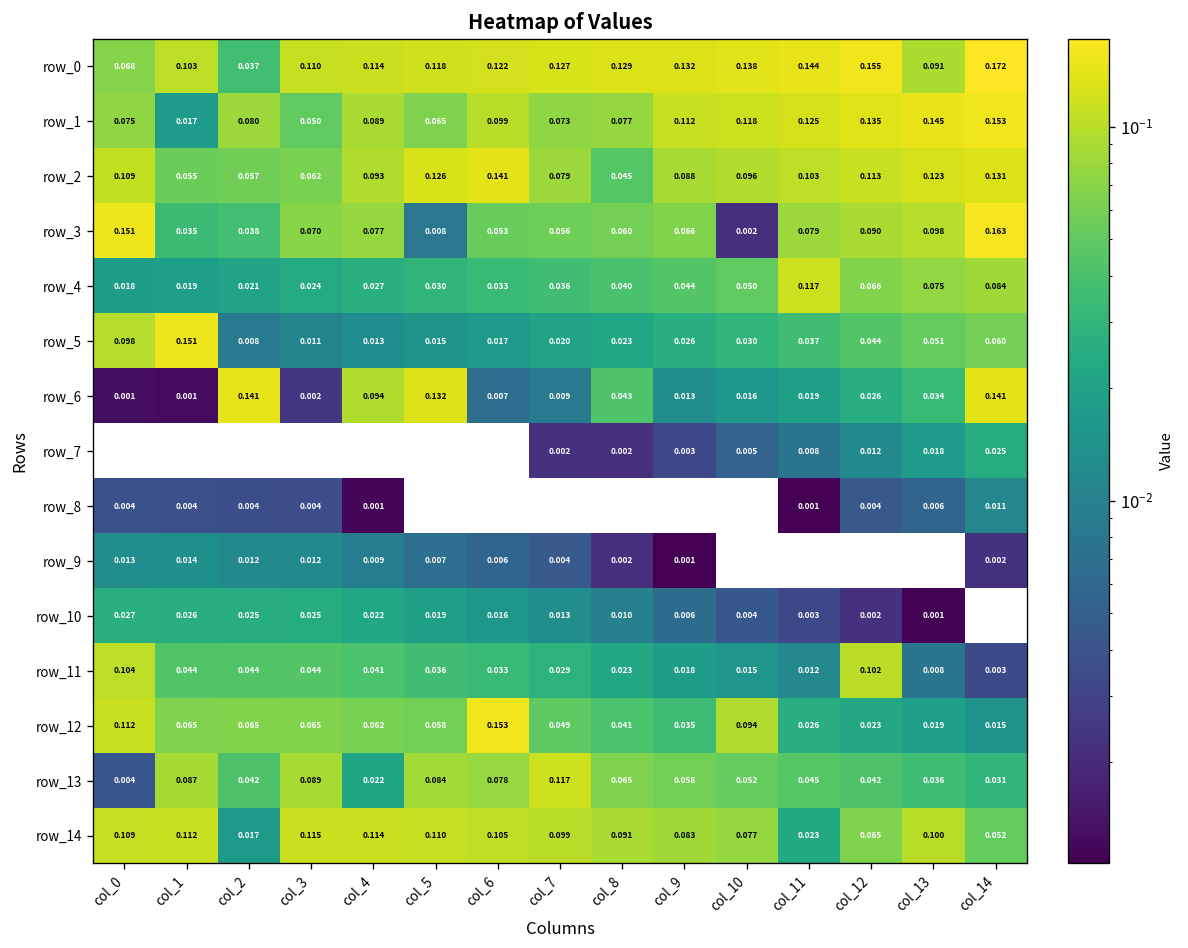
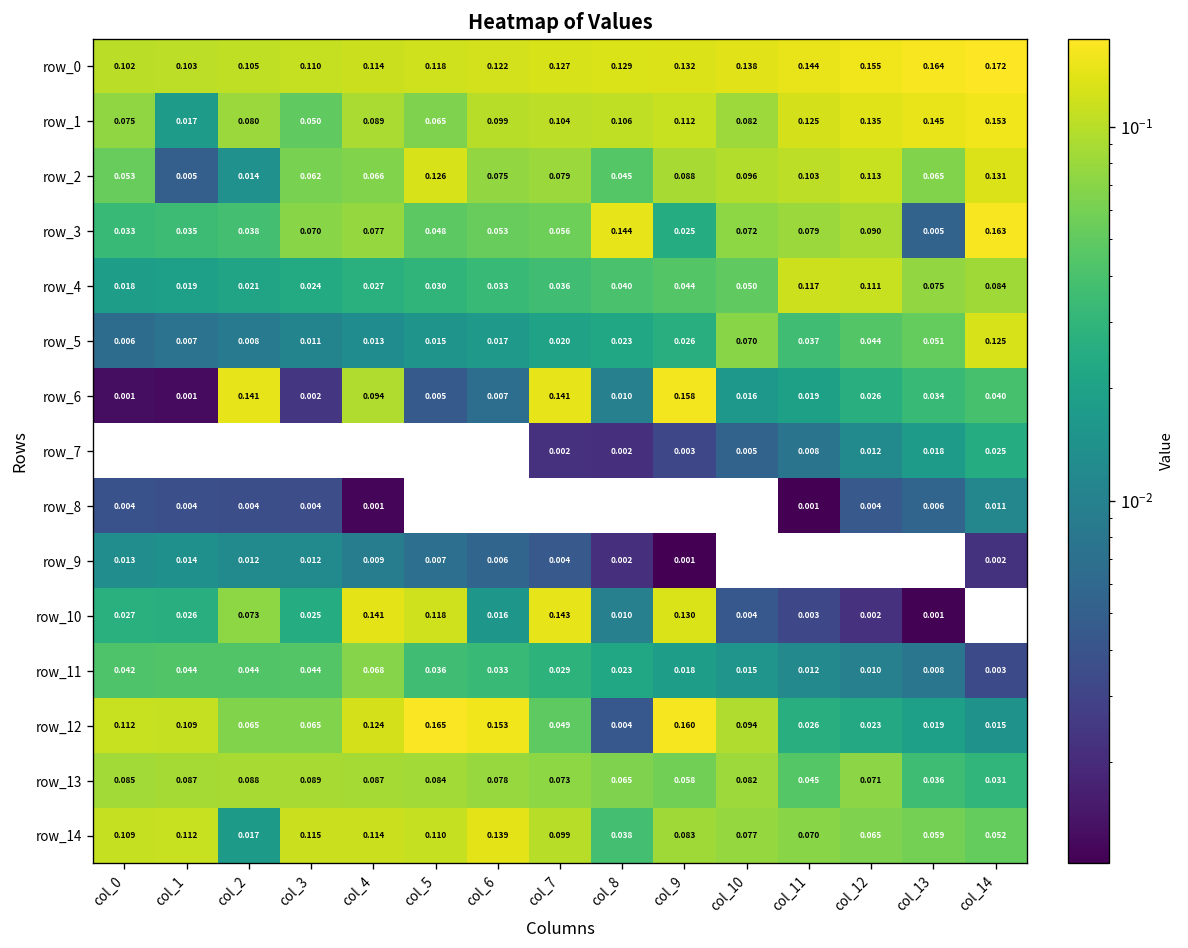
  {
    "row_0": {
-     "col_0": 0.068,
+     "col_0": 0.102,
      "col_1": 0.103,
-     "col_2": 0.037,
+     "col_2": 0.105,
      "col_3": 0.110,
      "col_4": 0.114,
      "col_5": 0.118,
      "col_6": 0.122,
      "col_7": 0.127,
      "col_8": 0.129,
      "col_9": 0.132,
      "col_10": 0.138,
      "col_11": 0.144,
      "col_12": 0.155,
-     "col_13": 0.091,
+     "col_13": 0.164,
      "col_14": 0.172
    },
    "row_1": {
      "col_0": 0.075,
      "col_1": 0.017,
      "col_2": 0.080,
      "col_3": 0.050,
      "col_4": 0.089,
      "col_5": 0.065,
      "col_6": 0.099,
-     "col_7": 0.073,
-     "col_8": 0.077,
+     "col_7": 0.104,
+     "col_8": 0.106,
      "col_9": 0.112,
-     "col_10": 0.118,
+     "col_10": 0.082,
      "col_11": 0.125,
      "col_12": 0.135,
      "col_13": 0.145,
      "col_14": 0.153
    },
    "row_2": {
-     "col_0": 0.109,
-     "col_1": 0.055,
-     "col_2": 0.057,
+     "col_0": 0.053,
+     "col_1": 0.005,
+     "col_2": 0.014,
      "col_3": 0.062,
-     "col_4": 0.093,
+     "col_4": 0.066,
      "col_5": 0.126,
-     "col_6": 0.141,
+     "col_6": 0.075,
      "col_7": 0.079,
      "col_8": 0.045,
      "col_9": 0.088,
      "col_10": 0.096,
      "col_11": 0.103,
      "col_12": 0.113,
-     "col_13": 0.123,
+     "col_13": 0.065,
      "col_14": 0.131
    },
    "row_3": {
-     "col_0": 0.151,
+     "col_0": 0.033,
      "col_1": 0.035,
      "col_2": 0.038,
      "col_3": 0.070,
      "col_4": 0.077,
-     "col_5": 0.008,
+     "col_5": 0.048,
      "col_6": 0.053,
      "col_7": 0.056,
-     "col_8": 0.060,
-     "col_9": 0.066,
-     "col_10": 0.002,
+     "col_8": 0.144,
+     "col_9": 0.025,
+     "col_10": 0.072,
      "col_11": 0.079,
      "col_12": 0.090,
-     "col_13": 0.098,
+     "col_13": 0.005,
      "col_14": 0.163
    },
    "row_4": {
      "col_0": 0.018,
      "col_1": 0.019,
      "col_2": 0.021,
      "col_3": 0.024,
      "col_4": 0.027,
      "col_5": 0.030,
      "col_6": 0.033,
      "col_7": 0.036,
      "col_8": 0.040,
      "col_9": 0.044,
      "col_10": 0.050,
      "col_11": 0.117,
-     "col_12": 0.066,
+     "col_12": 0.111,
      "col_13": 0.075,
      "col_14": 0.084
    },
    "row_5": {
-     "col_0": 0.098,
-     "col_1": 0.151,
+     "col_0": 0.006,
+     "col_1": 0.007,
      "col_2": 0.008,
      "col_3": 0.011,
      "col_4": 0.013,
      "col_5": 0.015,
      "col_6": 0.017,
      "col_7": 0.020,
      "col_8": 0.023,
      "col_9": 0.026,
-     "col_10": 0.030,
+     "col_10": 0.070,
      "col_11": 0.037,
      "col_12": 0.044,
      "col_13": 0.051,
-     "col_14": 0.060
+     "col_14": 0.125
    },
    "row_6": {
      "col_0": 0.001,
      "col_1": 0.001,
      "col_2": 0.141,
      "col_3": 0.002,
      "col_4": 0.094,
-     "col_5": 0.132,
+     "col_5": 0.005,
      "col_6": 0.007,
-     "col_7": 0.009,
-     "col_8": 0.043,
-     "col_9": 0.013,
+     "col_7": 0.141,
+     "col_8": 0.010,
+     "col_9": 0.158,
      "col_10": 0.016,
      "col_11": 0.019,
      "col_12": 0.026,
      "col_13": 0.034,
-     "col_14": 0.141
+     "col_14": 0.040
    },
    "row_10": {
      "col_0": 0.027,
      "col_1": 0.026,
-     "col_2": 0.025,
+     "col_2": 0.073,
      "col_3": 0.025,
-     "col_4": 0.022,
-     "col_5": 0.019,
+     "col_4": 0.141,
+     "col_5": 0.118,
      "col_6": 0.016,
-     "col_7": 0.013,
+     "col_7": 0.143,
      "col_8": 0.010,
-     "col_9": 0.006,
+     "col_9": 0.130,
      "col_10": 0.004,
      "col_11": 0.003,
      "col_12": 0.002,
      "col_13": 0.001
    },
    "row_11": {
-     "col_0": 0.104,
+     "col_0": 0.042,
      "col_1": 0.044,
      "col_2": 0.044,
      "col_3": 0.044,
-     "col_4": 0.041,
+     "col_4": 0.068,
      "col_5": 0.036,
      "col_6": 0.033,
      "col_7": 0.029,
      "col_8": 0.023,
      "col_9": 0.018,
      "col_10": 0.015,
      "col_11": 0.012,
-     "col_12": 0.102,
+     "col_12": 0.010,
      "col_13": 0.008,
      "col_14": 0.003
    },
    "row_12": {
      "col_0": 0.112,
-     "col_1": 0.065,
+     "col_1": 0.109,
      "col_2": 0.065,
      "col_3": 0.065,
-     "col_4": 0.062,
-     "col_5": 0.058,
+     "col_4": 0.124,
+     "col_5": 0.165,
      "col_6": 0.153,
      "col_7": 0.049,
-     "col_8": 0.041,
-     "col_9": 0.035,
+     "col_8": 0.004,
+     "col_9": 0.160,
      "col_10": 0.094,
      "col_11": 0.026,
      "col_12": 0.023,
      "col_13": 0.019,
      "col_14": 0.015
    },
    "row_13": {
-     "col_0": 0.004,
+     "col_0": 0.085,
      "col_1": 0.087,
-     "col_2": 0.042,
+     "col_2": 0.088,
      "col_3": 0.089,
-     "col_4": 0.022,
+     "col_4": 0.087,
      "col_5": 0.084,
      "col_6": 0.078,
-     "col_7": 0.117,
+     "col_7": 0.073,
      "col_8": 0.065,
      "col_9": 0.058,
-     "col_10": 0.052,
+     "col_10": 0.082,
      "col_11": 0.045,
-     "col_12": 0.042,
+     "col_12": 0.071,
      "col_13": 0.036,
      "col_14": 0.031
    },
    "row_14": {
      "col_0": 0.109,
      "col_1": 0.112,
      "col_2": 0.017,
      "col_3": 0.115,
      "col_4": 0.114,
      "col_5": 0.110,
-     "col_6": 0.105,
+     "col_6": 0.139,
      "col_7": 0.099,
-     "col_8": 0.091,
+     "col_8": 0.038,
      "col_9": 0.083,
      "col_10": 0.077,
-     "col_11": 0.023,
+     "col_11": 0.070,
      "col_12": 0.065,
-     "col_13": 0.100,
+     "col_13": 0.059,
      "col_14": 0.052
    }
  }
